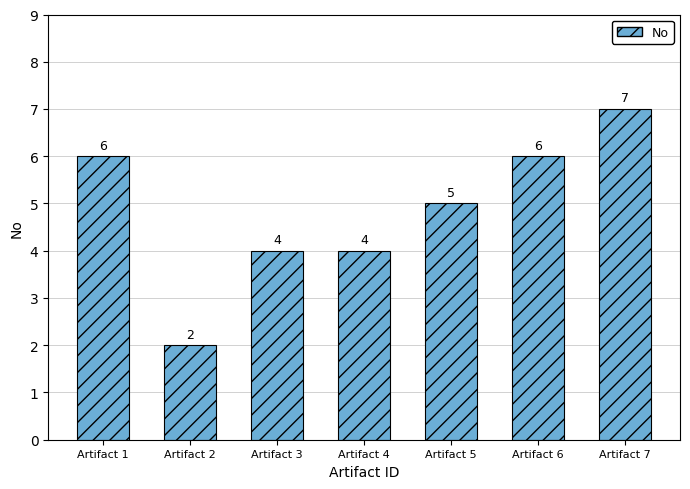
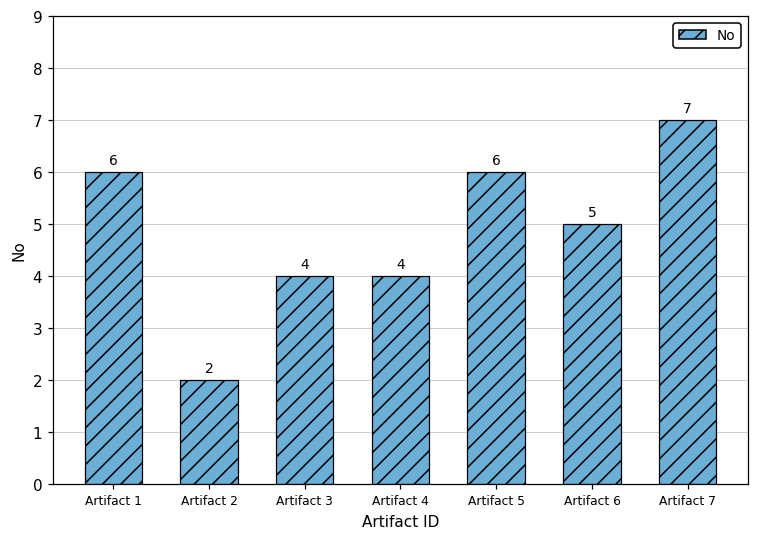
  {
    "Artifact 1": 6,
    "Artifact 2": 2,
    "Artifact 3": 4,
    "Artifact 4": 4,
-   "Artifact 5": 5,
-   "Artifact 6": 6,
+   "Artifact 5": 6,
+   "Artifact 6": 5,
    "Artifact 7": 7
  }
